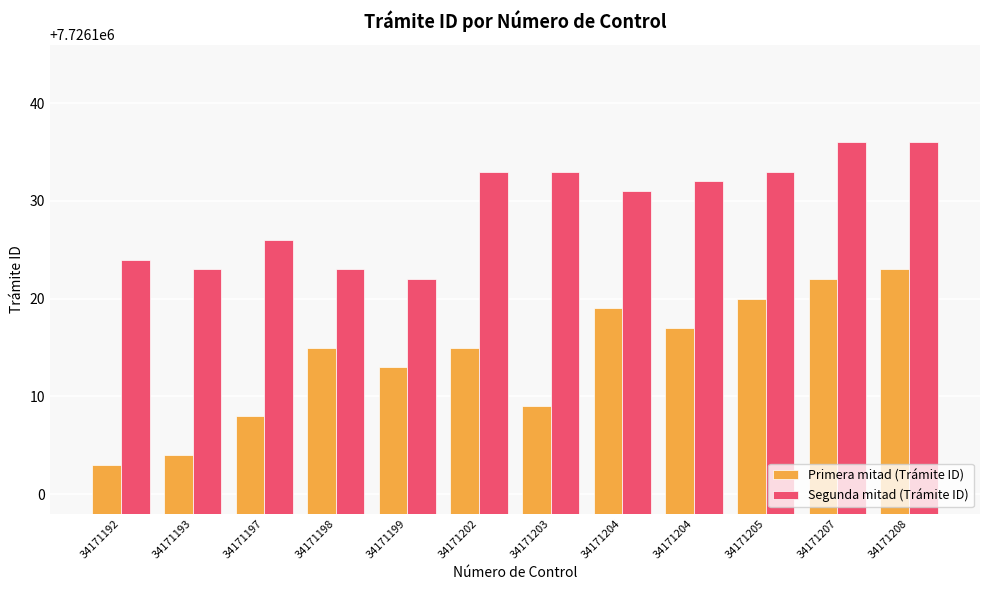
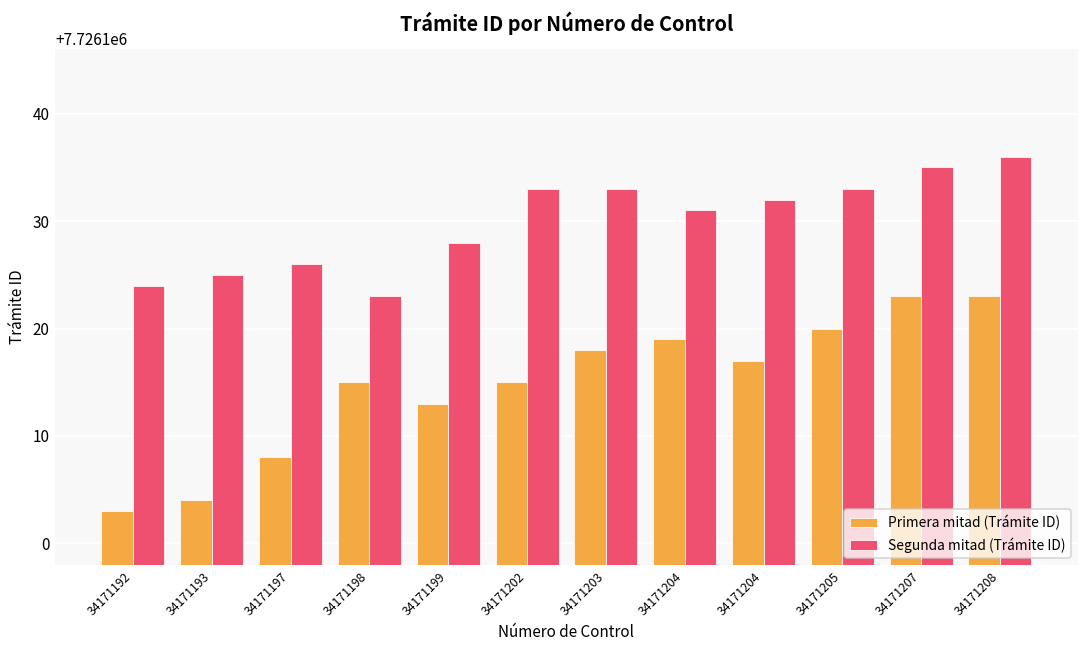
  {
    "Primera mitad (Trámite ID)": {
      "34171192": 7726103,
      "34171193": 7726104,
      "34171197": 7726108,
      "34171198": 7726115,
      "34171199": 7726113,
      "34171202": 7726115,
-     "34171203": 7726109,
+     "34171203": 7726118,
      "34171205": 7726120,
-     "34171207": 7726122,
+     "34171207": 7726123,
      "34171208": 7726123
    },
    "Segunda mitad (Trámite ID)": {
      "34171192": 7726124,
-     "34171193": 7726123,
+     "34171193": 7726125,
      "34171197": 7726126,
      "34171198": 7726123,
-     "34171199": 7726122,
+     "34171199": 7726128,
      "34171202": 7726133,
      "34171203": 7726133,
      "34171205": 7726133,
-     "34171207": 7726136,
+     "34171207": 7726135,
      "34171208": 7726136
    }
  }
